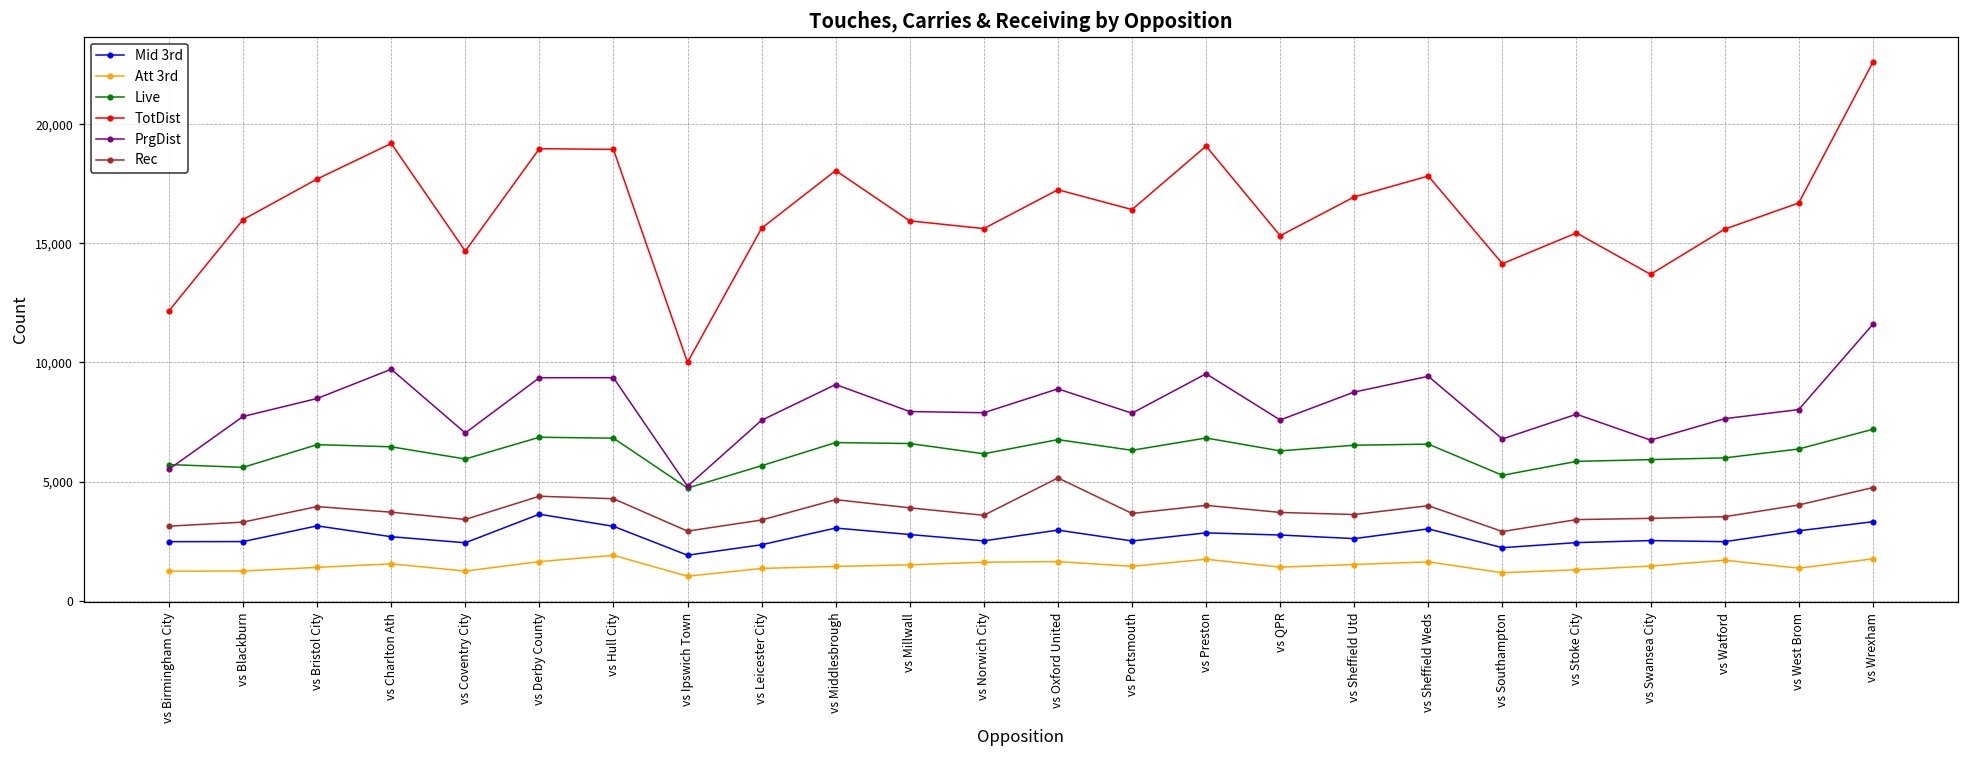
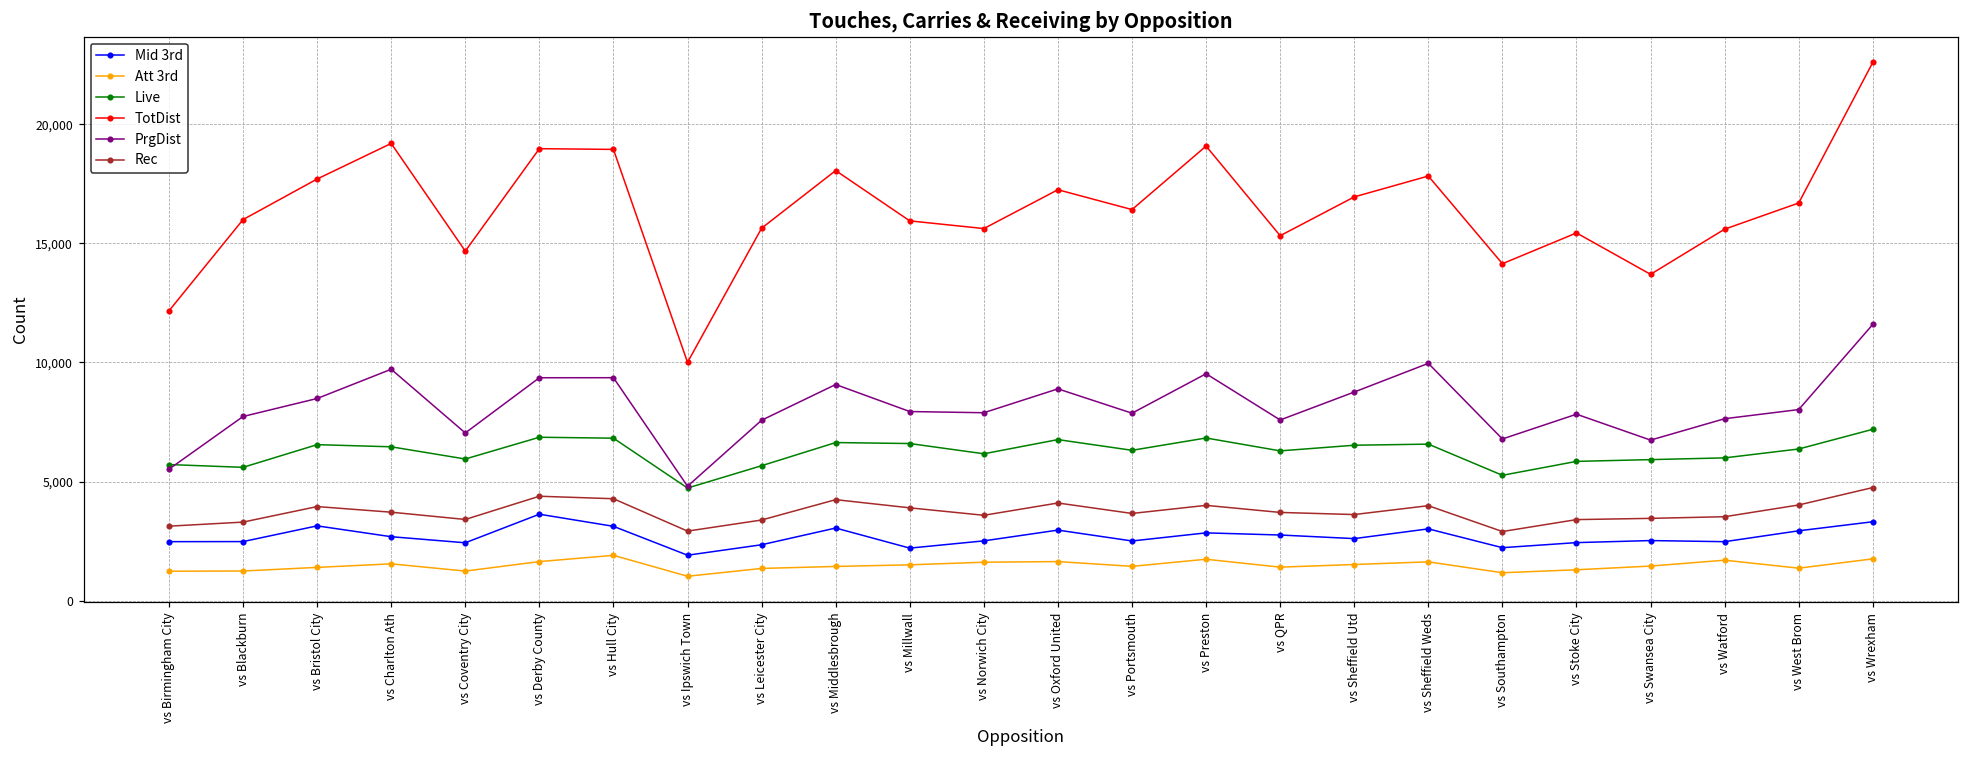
  {
    "Mid 3rd": {
      "vs Birmingham City": "2,500",
      "vs Blackburn": "2,500",
      "vs Bristol City": "3,100",
      "vs Charlton Ath": "2,700",
      "vs Coventry City": "2,400",
      "vs Derby County": "3,600",
      "vs Hull City": "3,100",
      "vs Ipswich Town": "1,900",
      "vs Leicester City": "2,300",
      "vs Middlesbrough": "3,000",
-     "vs Millwall": "2,800",
+     "vs Millwall": "2,200",
      "vs Norwich City": "2,500",
      "vs Oxford United": "3,000",
      "vs Portsmouth": "2,500",
      "vs Preston": "2,800",
      "vs QPR": "2,800",
      "vs Sheffield Utd": "2,600",
      "vs Sheffield Weds": "3,000",
      "vs Southampton": "2,200",
      "vs Stoke City": "2,400",
      "vs Swansea City": "2,500",
      "vs Watford": "2,500",
      "vs West Brom": "2,900",
      "vs Wrexham": "3,300"
    },
    "Att 3rd": {
      "vs Birmingham City": "1,200",
      "vs Blackburn": "1,200",
      "vs Bristol City": "1,400",
      "vs Charlton Ath": "1,500",
      "vs Coventry City": "1,200",
      "vs Derby County": "1,600",
      "vs Hull City": "1,900",
      "vs Ipswich Town": "1,000",
      "vs Leicester City": "1,400",
      "vs Middlesbrough": "1,400",
      "vs Millwall": "1,500",
      "vs Norwich City": "1,600",
      "vs Oxford United": "1,600",
      "vs Portsmouth": "1,400",
      "vs Preston": "1,700",
      "vs QPR": "1,400",
      "vs Sheffield Utd": "1,500",
      "vs Sheffield Weds": "1,600",
      "vs Southampton": "1,200",
      "vs Stoke City": "1,300",
      "vs Swansea City": "1,500",
      "vs Watford": "1,700",
      "vs West Brom": "1,400",
      "vs Wrexham": "1,800"
    },
    "Live": {
      "vs Birmingham City": "5,700",
      "vs Blackburn": "5,600",
      "vs Bristol City": "6,500",
      "vs Charlton Ath": "6,500",
      "vs Coventry City": "5,900",
      "vs Derby County": "6,900",
      "vs Hull City": "6,800",
      "vs Leicester City": "5,700",
      "vs Middlesbrough": "6,600",
      "vs Millwall": "6,600",
      "vs Norwich City": "6,200",
      "vs Oxford United": "6,800",
      "vs Portsmouth": "6,300",
      "vs Preston": "6,800",
      "vs QPR": "6,300",
      "vs Sheffield Utd": "6,500",
      "vs Sheffield Weds": "6,600",
      "vs Southampton": "5,300",
      "vs Stoke City": "5,800",
      "vs Swansea City": "5,900",
      "vs Watford": "6,000",
      "vs West Brom": "6,400",
      "vs Wrexham": "7,200"
    },
    "TotDist": {
      "vs Birmingham City": "12,200",
      "vs Blackburn": "16,000",
      "vs Bristol City": "17,700",
      "vs Charlton Ath": "19,200",
      "vs Coventry City": "14,700",
      "vs Derby County": "19,000",
      "vs Hull City": "18,900",
      "vs Ipswich Town": "10,000",
      "vs Leicester City": "15,600",
      "vs Middlesbrough": "18,100",
      "vs Millwall": "15,900",
      "vs Norwich City": "15,600",
      "vs Oxford United": "17,200",
      "vs Portsmouth": "16,400",
      "vs Preston": "19,100",
      "vs QPR": "15,300",
      "vs Sheffield Utd": "16,900",
      "vs Sheffield Weds": "17,800",
      "vs Southampton": "14,100",
      "vs Stoke City": "15,400",
      "vs Swansea City": "13,700",
      "vs Watford": "15,600",
      "vs West Brom": "16,700",
      "vs Wrexham": "22,600"
    },
    "PrgDist": {
      "vs Birmingham City": "5,500",
      "vs Blackburn": "7,700",
      "vs Bristol City": "8,500",
      "vs Charlton Ath": "9,700",
      "vs Coventry City": "7,000",
      "vs Derby County": "9,400",
      "vs Hull City": "9,400",
      "vs Leicester City": "7,600",
      "vs Middlesbrough": "9,100",
      "vs Millwall": "7,900",
      "vs Norwich City": "7,900",
      "vs Oxford United": "8,900",
      "vs Portsmouth": "7,900",
      "vs Preston": "9,500",
      "vs QPR": "7,600",
      "vs Sheffield Utd": "8,800",
-     "vs Sheffield Weds": "9,400",
+     "vs Sheffield Weds": "10,000",
      "vs Southampton": "6,800",
      "vs Stoke City": "7,800",
      "vs Swansea City": "6,700",
      "vs Watford": "7,600",
      "vs West Brom": "8,000",
      "vs Wrexham": "11,600"
    },
    "Rec": {
      "vs Birmingham City": "3,100",
      "vs Blackburn": "3,300",
      "vs Bristol City": "3,900",
      "vs Charlton Ath": "3,700",
      "vs Coventry City": "3,400",
      "vs Derby County": "4,400",
      "vs Hull City": "4,300",
      "vs Ipswich Town": "2,900",
      "vs Leicester City": "3,400",
      "vs Middlesbrough": "4,200",
      "vs Millwall": "3,900",
      "vs Norwich City": "3,600",
-     "vs Oxford United": "5,200",
+     "vs Oxford United": "4,100",
      "vs Portsmouth": "3,700",
      "vs Preston": "4,000",
      "vs QPR": "3,700",
      "vs Sheffield Utd": "3,600",
      "vs Sheffield Weds": "4,000",
      "vs Southampton": "2,900",
      "vs Stoke City": "3,400",
      "vs Swansea City": "3,500",
      "vs Watford": "3,500",
      "vs West Brom": "4,000",
      "vs Wrexham": "4,700"
    }
  }
